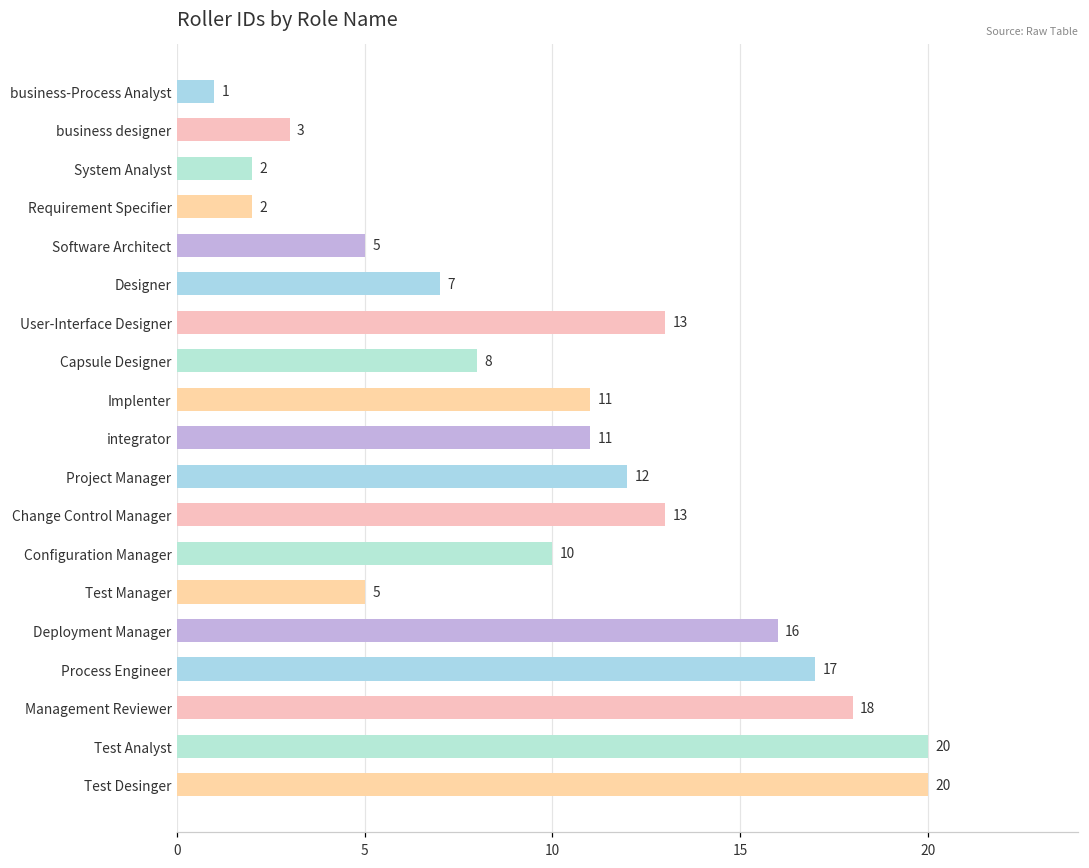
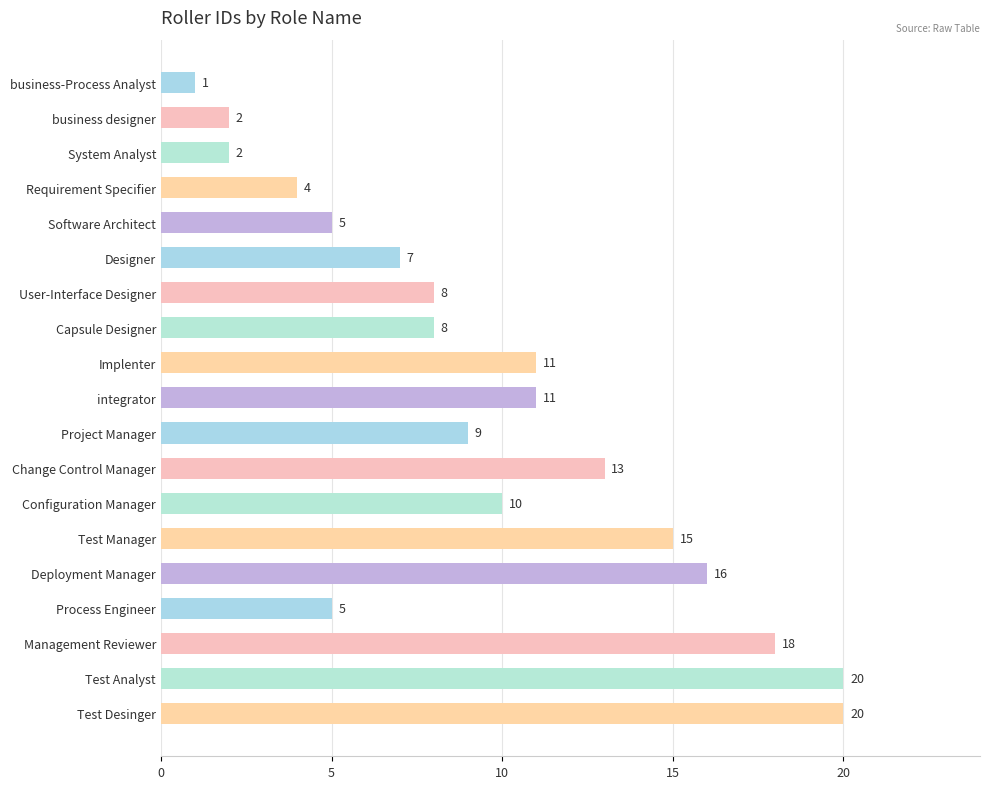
  {
    "business-Process Analyst": 1,
-   "business designer": 3,
+   "business designer": 2,
    "System Analyst": 2,
-   "Requirement Specifier": 2,
+   "Requirement Specifier": 4,
    "Software Architect": 5,
    "Designer": 7,
-   "User-Interface Designer": 13,
+   "User-Interface Designer": 8,
    "Capsule Designer": 8,
    "Implenter": 11,
    "integrator": 11,
-   "Project Manager": 12,
+   "Project Manager": 9,
    "Change Control Manager": 13,
    "Configuration Manager": 10,
-   "Test Manager": 5,
+   "Test Manager": 15,
    "Deployment Manager": 16,
-   "Process Engineer": 17,
+   "Process Engineer": 5,
    "Management Reviewer": 18,
    "Test Analyst": 20,
    "Test Desinger": 20
  }
